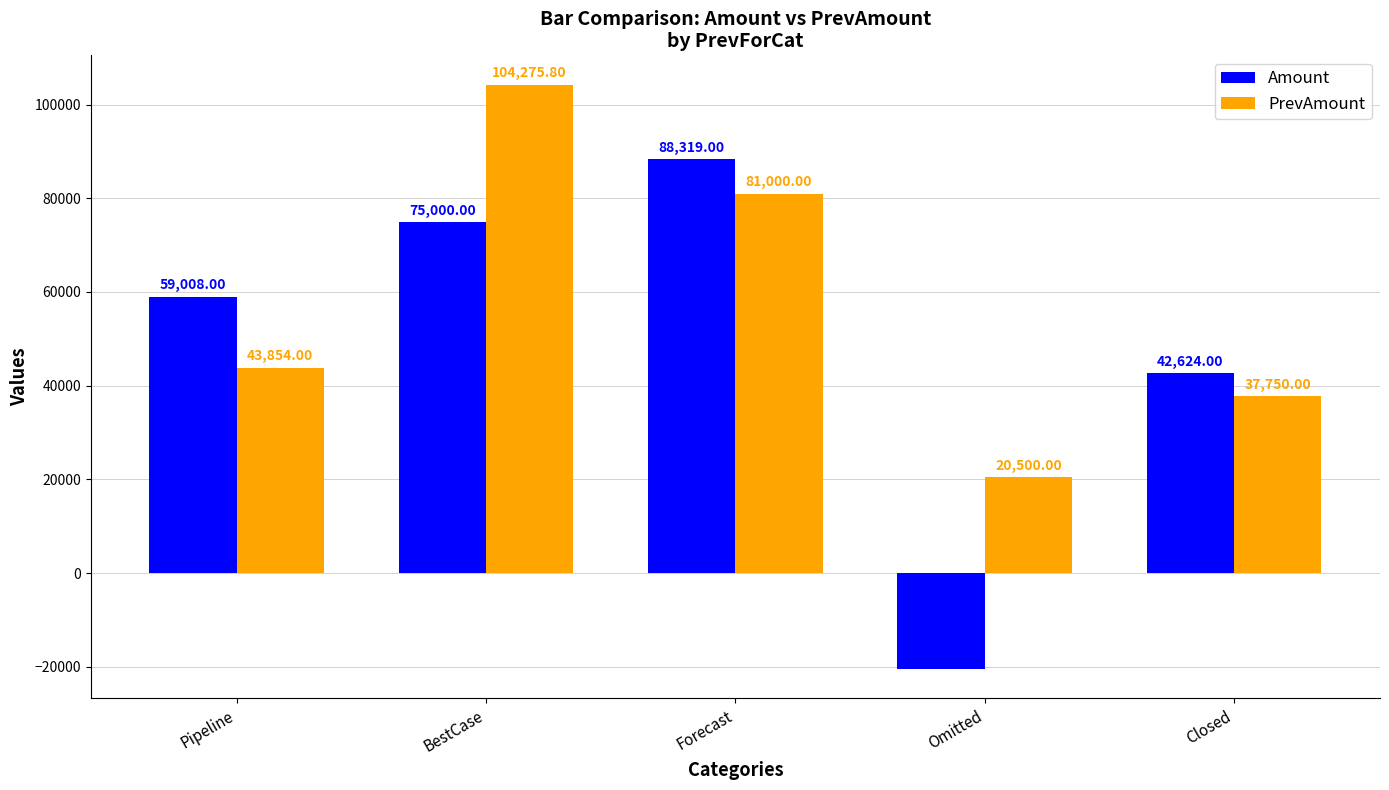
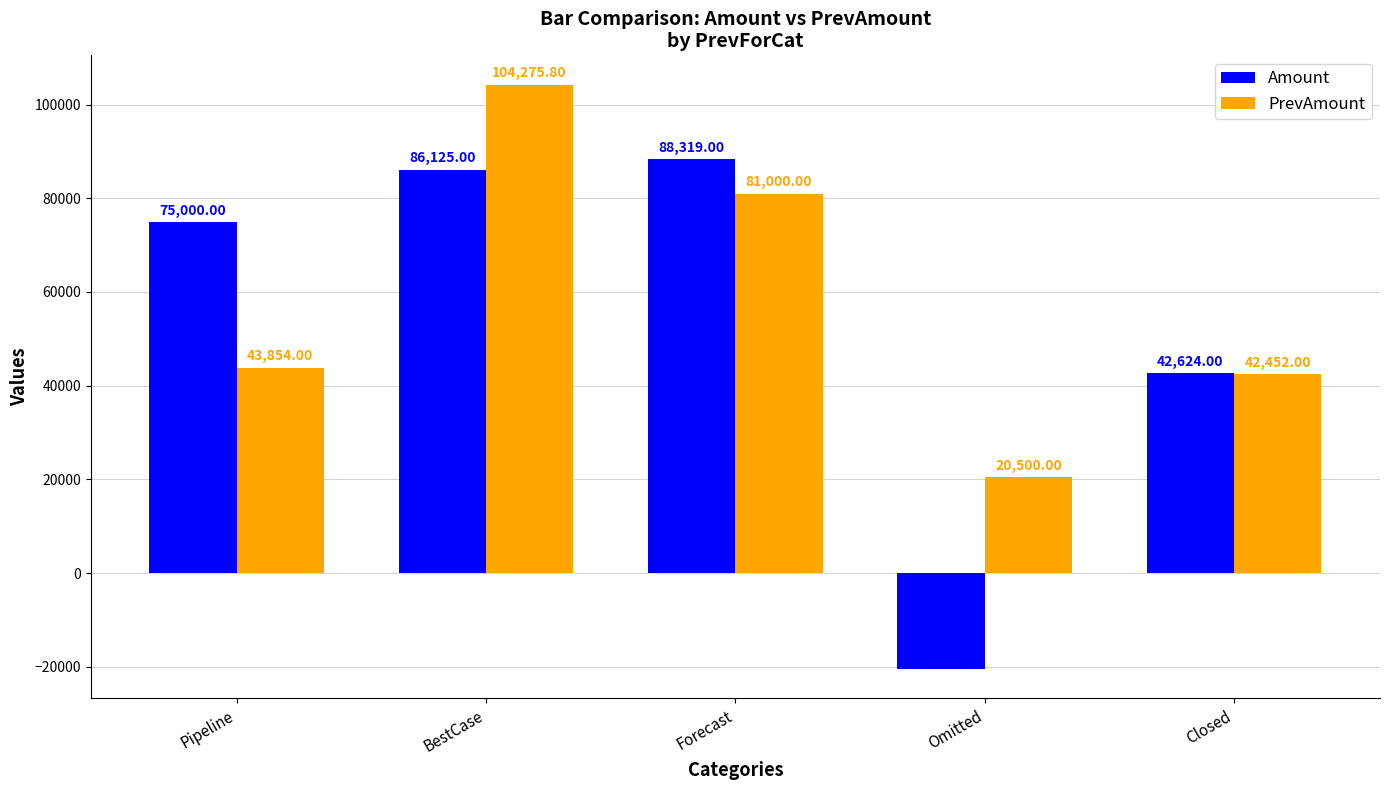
  {
    "Amount": {
-     "Pipeline": "59,008.00",
-     "BestCase": "75,000.00",
+     "Pipeline": "75,000.00",
+     "BestCase": "86,125.00",
      "Forecast": "88,319.00",
      "Closed": "42,624.00"
    },
    "PrevAmount": {
      "Pipeline": "43,854.00",
      "BestCase": "104,275.80",
      "Forecast": "81,000.00",
      "Omitted": "20,500.00",
-     "Closed": "37,750.00"
+     "Closed": "42,452.00"
    }
  }
